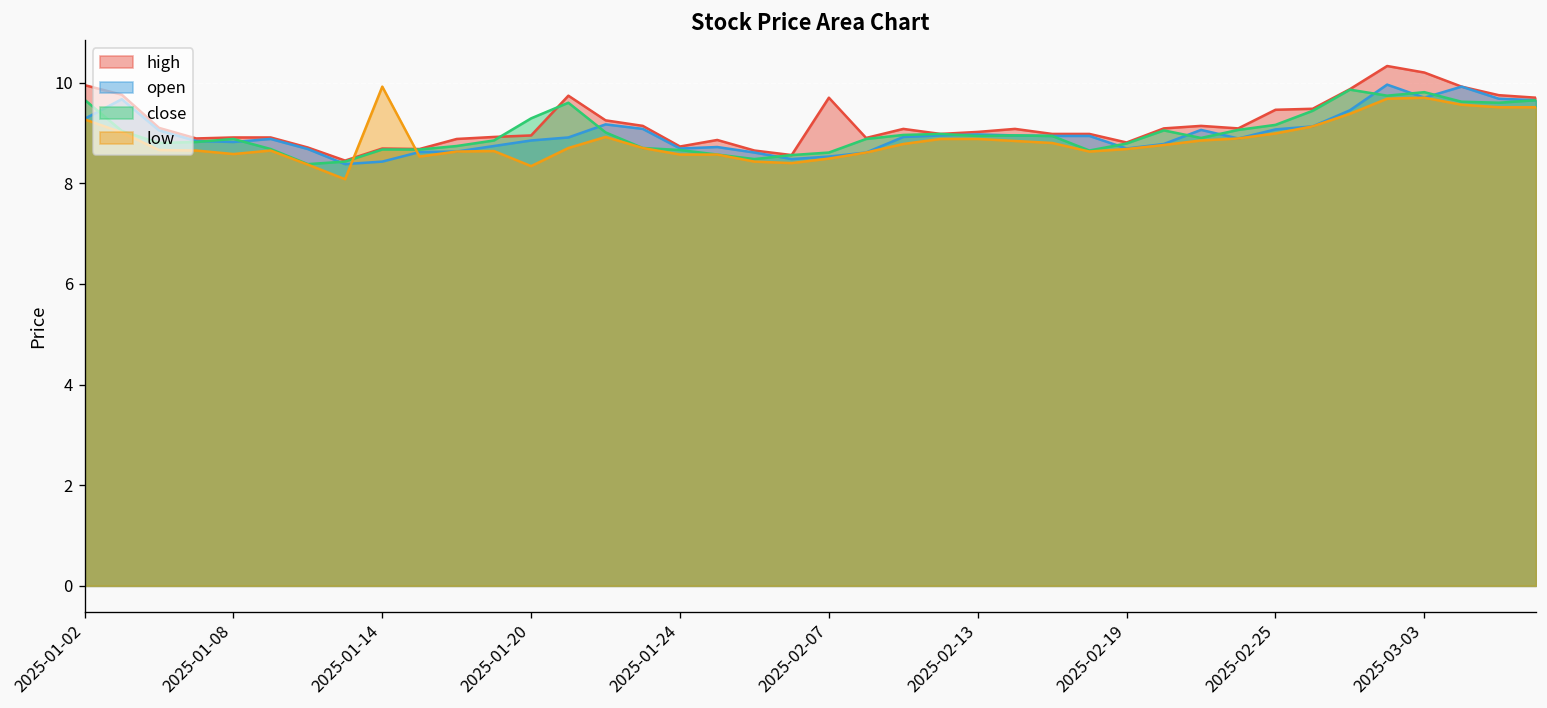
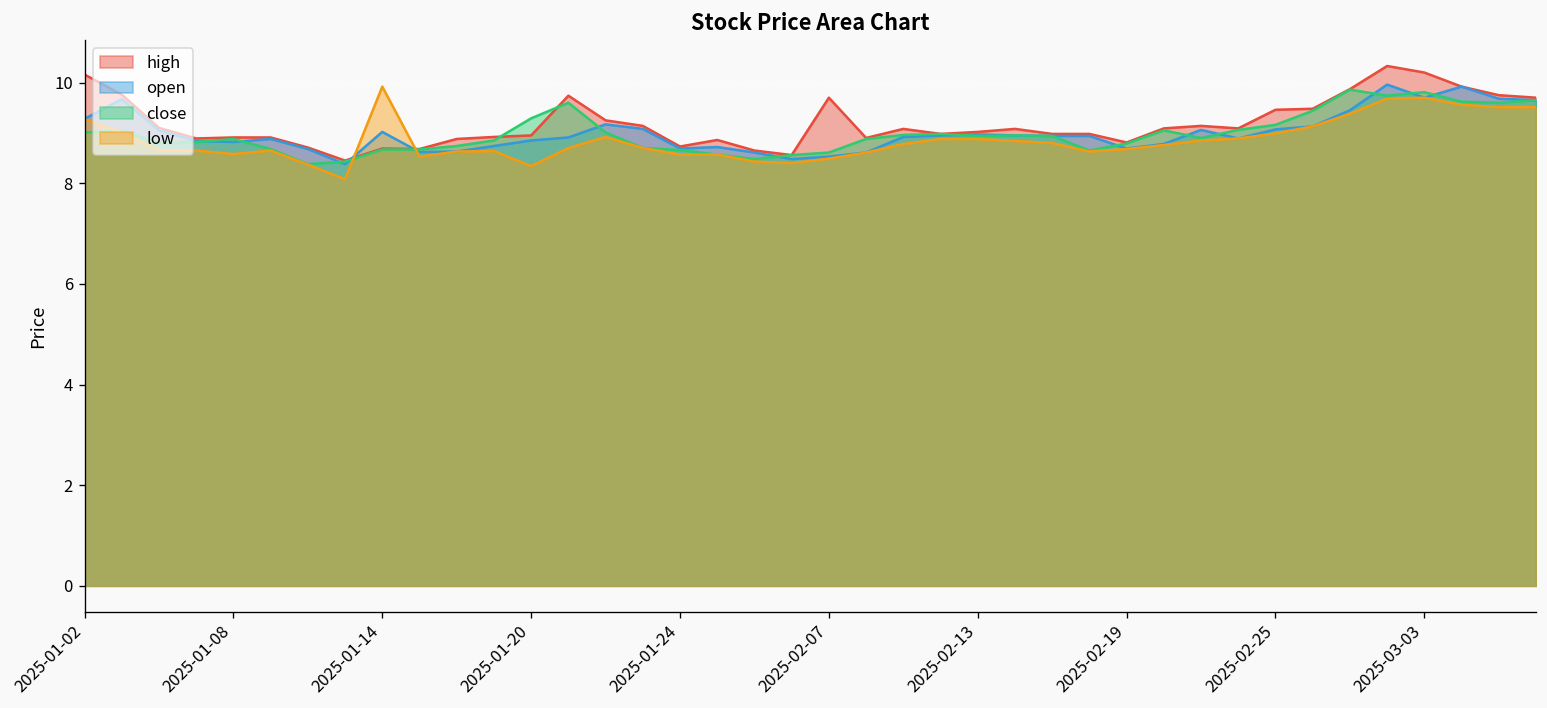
  {
    "high": {
-     "2025-01-02": 10.0,
+     "2025-01-02": 10.2,
      "2025-01-20": 9.0,
      "2025-02-07": 9.7,
      "2025-02-25": 9.5,
      "2025-03-03": 10.2
    },
    "open": {
-     "2025-01-14": 8.4,
+     "2025-01-14": 9.0,
      "2025-01-20": 8.9,
      "2025-02-25": 9.1
    },
    "close": {
-     "2025-01-02": 9.7,
+     "2025-01-02": 9.0,
      "2025-01-20": 9.3,
      "2025-02-07": 8.6,
      "2025-02-25": 9.2,
      "2025-03-03": 9.8
    },
    "low": {
      "2025-01-08": 8.6,
      "2025-01-14": 9.9,
      "2025-01-20": 8.3,
      "2025-01-24": 8.6,
      "2025-02-25": 9.0
    }
  }
